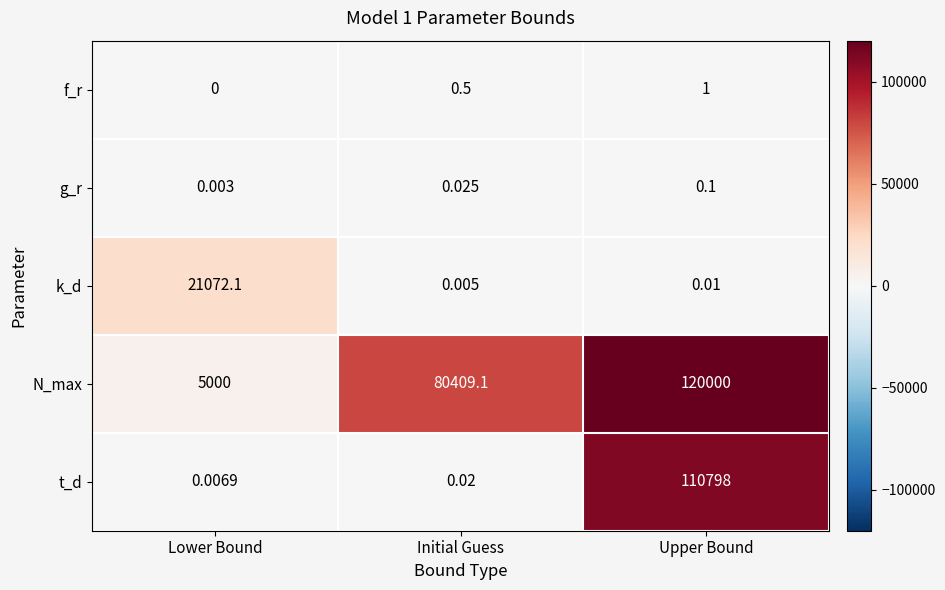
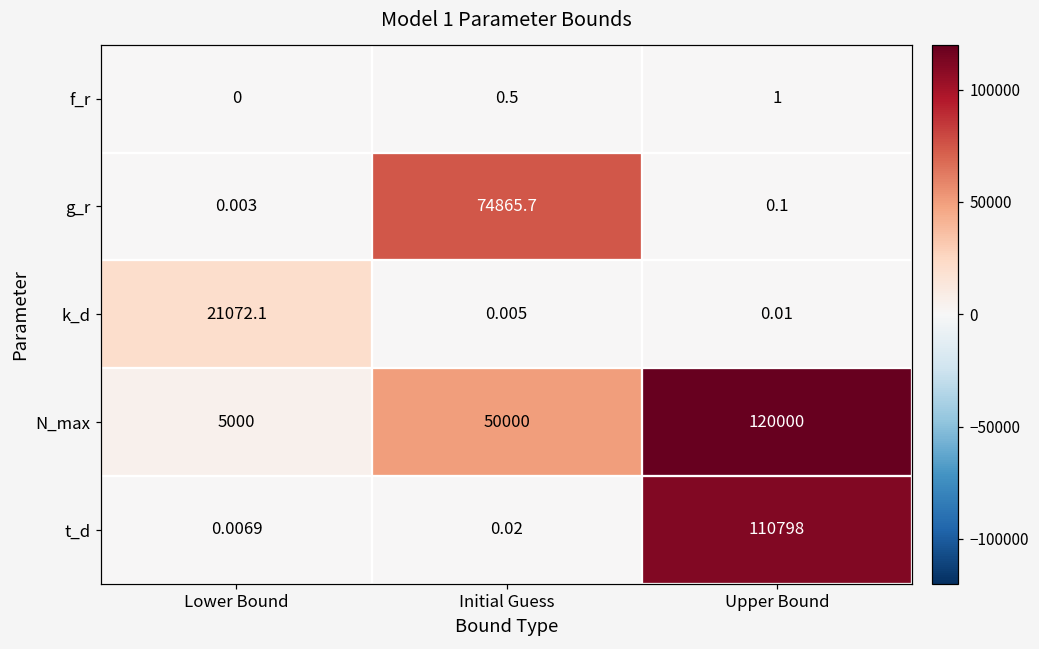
  {
    "f_r": {
      "Lower Bound": 0,
      "Initial Guess": 0.5,
      "Upper Bound": 1
    },
    "g_r": {
      "Lower Bound": 0.003,
-     "Initial Guess": 0.025,
+     "Initial Guess": 74865.7,
      "Upper Bound": 0.1
    },
    "k_d": {
      "Lower Bound": 21072.1,
      "Initial Guess": 0.005,
      "Upper Bound": 0.01
    },
    "N_max": {
      "Lower Bound": 5000,
-     "Initial Guess": 80409.1,
+     "Initial Guess": 50000,
      "Upper Bound": 120000
    },
    "t_d": {
      "Lower Bound": 0.0069,
      "Initial Guess": 0.02,
      "Upper Bound": 110798
    }
  }
